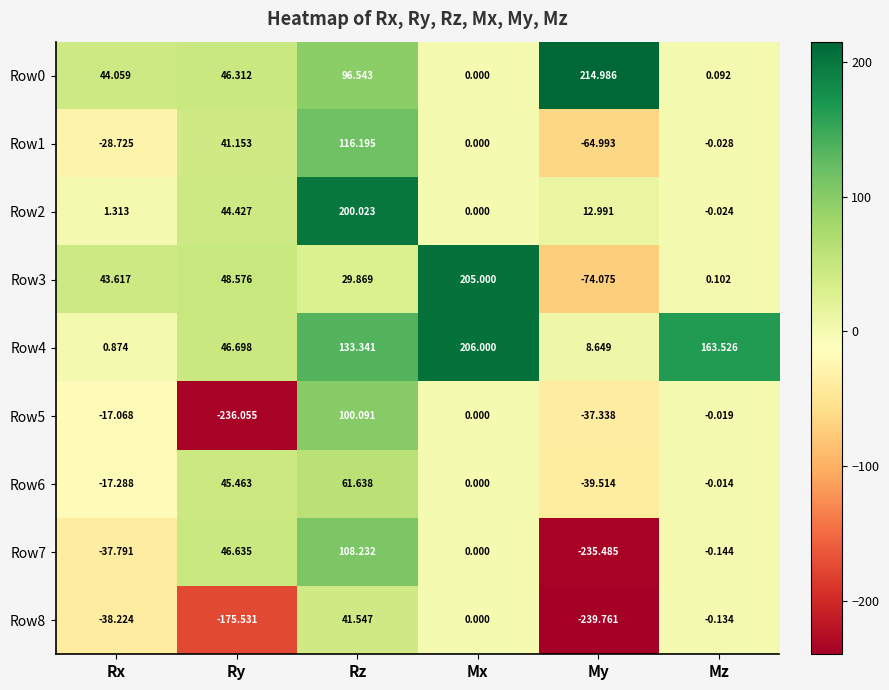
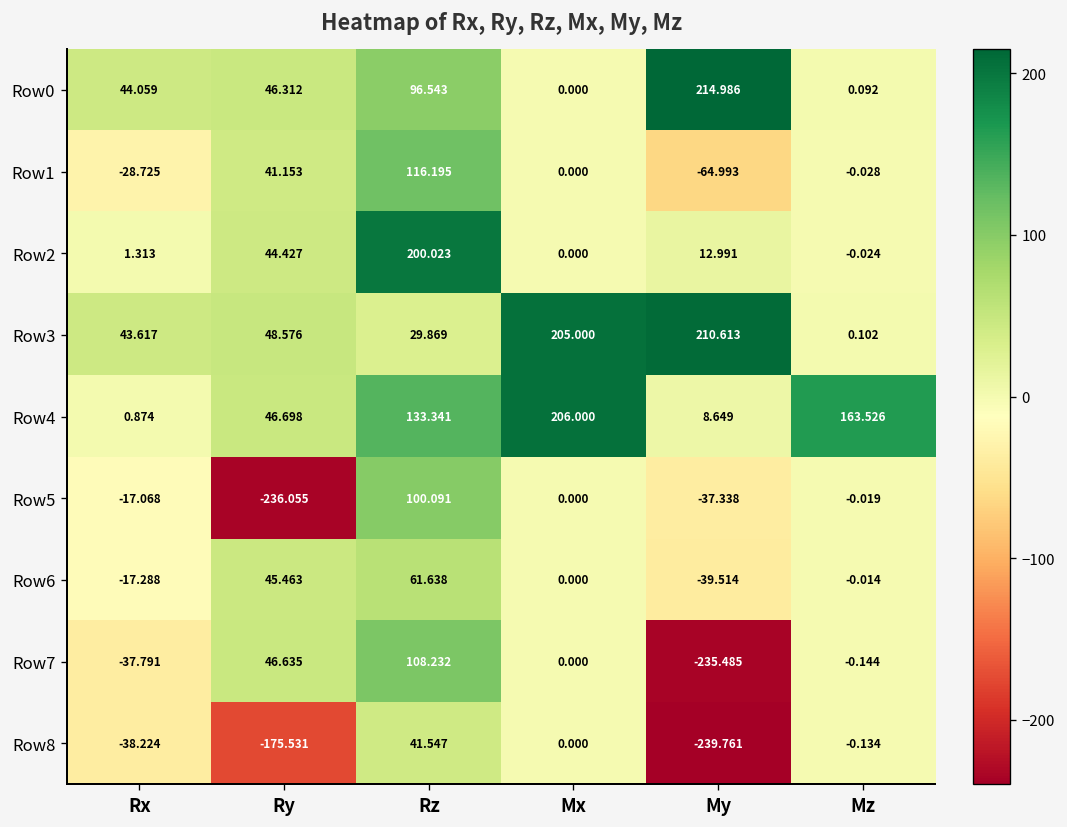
  {
    "Row0": {
      "Rx": 44.059,
      "Ry": 46.312,
      "Rz": 96.543,
      "Mx": 0.000,
      "My": 214.986,
      "Mz": 0.092
    },
    "Row1": {
      "Rx": -28.725,
      "Ry": 41.153,
      "Rz": 116.195,
      "Mx": 0.000,
      "My": -64.993,
      "Mz": -0.028
    },
    "Row2": {
      "Rx": 1.313,
      "Ry": 44.427,
      "Rz": 200.023,
      "Mx": 0.000,
      "My": 12.991,
      "Mz": -0.024
    },
    "Row3": {
      "Rx": 43.617,
      "Ry": 48.576,
      "Rz": 29.869,
      "Mx": 205.000,
-     "My": -74.075,
+     "My": 210.613,
      "Mz": 0.102
    },
    "Row4": {
      "Rx": 0.874,
      "Ry": 46.698,
      "Rz": 133.341,
      "Mx": 206.000,
      "My": 8.649,
      "Mz": 163.526
    },
    "Row5": {
      "Rx": -17.068,
      "Ry": -236.055,
      "Rz": 100.091,
      "Mx": 0.000,
      "My": -37.338,
      "Mz": -0.019
    },
    "Row6": {
      "Rx": -17.288,
      "Ry": 45.463,
      "Rz": 61.638,
      "Mx": 0.000,
      "My": -39.514,
      "Mz": -0.014
    },
    "Row7": {
      "Rx": -37.791,
      "Ry": 46.635,
      "Rz": 108.232,
      "Mx": 0.000,
      "My": -235.485,
      "Mz": -0.144
    },
    "Row8": {
      "Rx": -38.224,
      "Ry": -175.531,
      "Rz": 41.547,
      "Mx": 0.000,
      "My": -239.761,
      "Mz": -0.134
    }
  }
